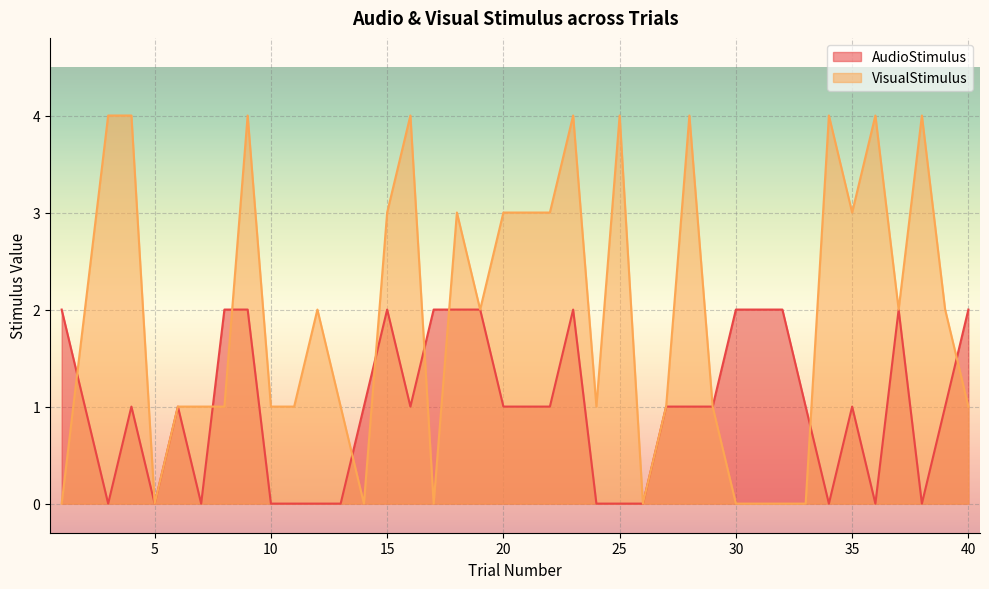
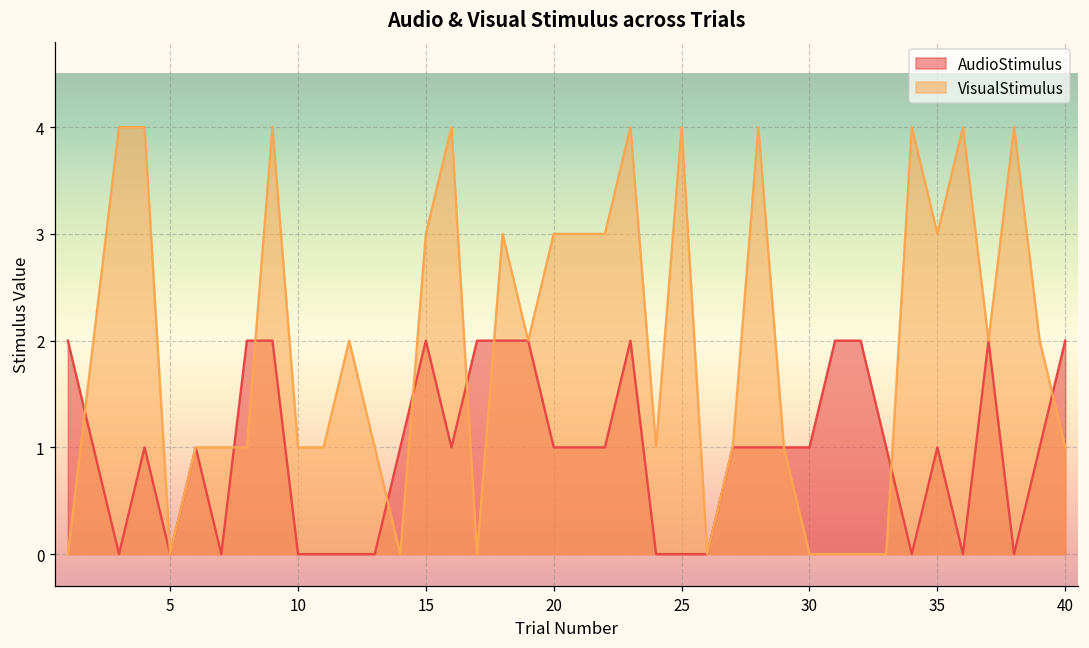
  {
    "AudioStimulus": {
      "10": 0,
      "15": 2,
      "20": 1,
      "25": 0,
-     "30": 2,
+     "30": 1,
      "35": 1,
      "40": 2
    },
    "VisualStimulus": {
      "10": 1,
      "15": 3,
      "20": 3,
      "25": 4,
      "30": 0,
      "35": 3,
      "40": 1
    }
  }
